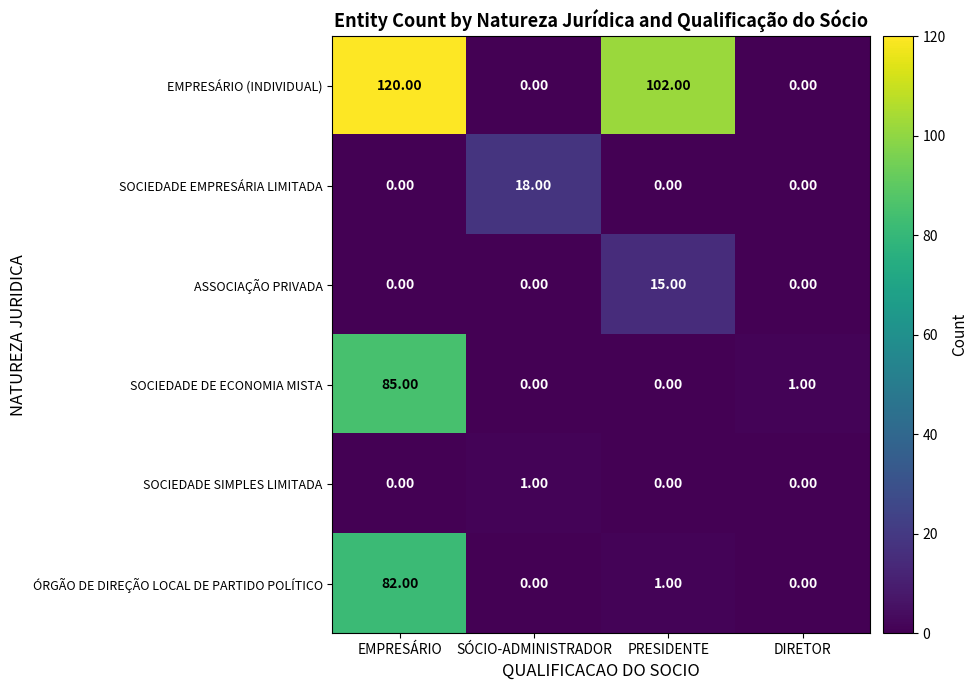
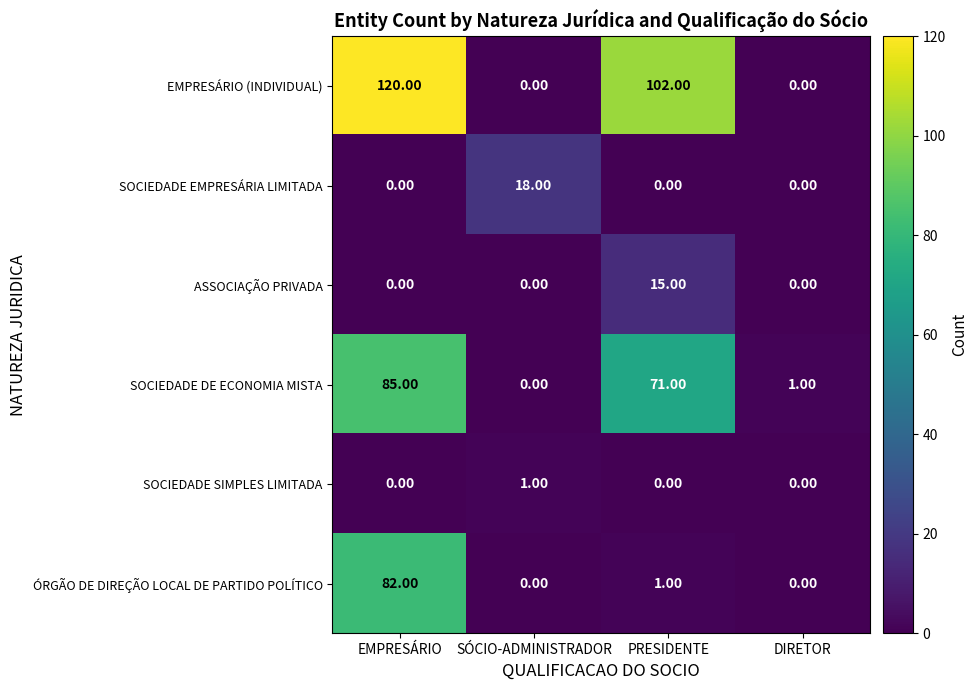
  {
    "EMPRESÁRIO (INDIVIDUAL)": {
      "EMPRESÁRIO": 120.00,
      "SÓCIO-ADMINISTRADOR": 0.00,
      "PRESIDENTE": 102.00,
      "DIRETOR": 0.00
    },
    "SOCIEDADE EMPRESÁRIA LIMITADA": {
      "EMPRESÁRIO": 0.00,
      "SÓCIO-ADMINISTRADOR": 18.00,
      "PRESIDENTE": 0.00,
      "DIRETOR": 0.00
    },
    "ASSOCIAÇÃO PRIVADA": {
      "EMPRESÁRIO": 0.00,
      "SÓCIO-ADMINISTRADOR": 0.00,
      "PRESIDENTE": 15.00,
      "DIRETOR": 0.00
    },
    "SOCIEDADE DE ECONOMIA MISTA": {
      "EMPRESÁRIO": 85.00,
      "SÓCIO-ADMINISTRADOR": 0.00,
-     "PRESIDENTE": 0.00,
+     "PRESIDENTE": 71.00,
      "DIRETOR": 1.00
    },
    "SOCIEDADE SIMPLES LIMITADA": {
      "EMPRESÁRIO": 0.00,
      "SÓCIO-ADMINISTRADOR": 1.00,
      "PRESIDENTE": 0.00,
      "DIRETOR": 0.00
    },
    "ÓRGÃO DE DIREÇÃO LOCAL DE PARTIDO POLÍTICO": {
      "EMPRESÁRIO": 82.00,
      "SÓCIO-ADMINISTRADOR": 0.00,
      "PRESIDENTE": 1.00,
      "DIRETOR": 0.00
    }
  }
